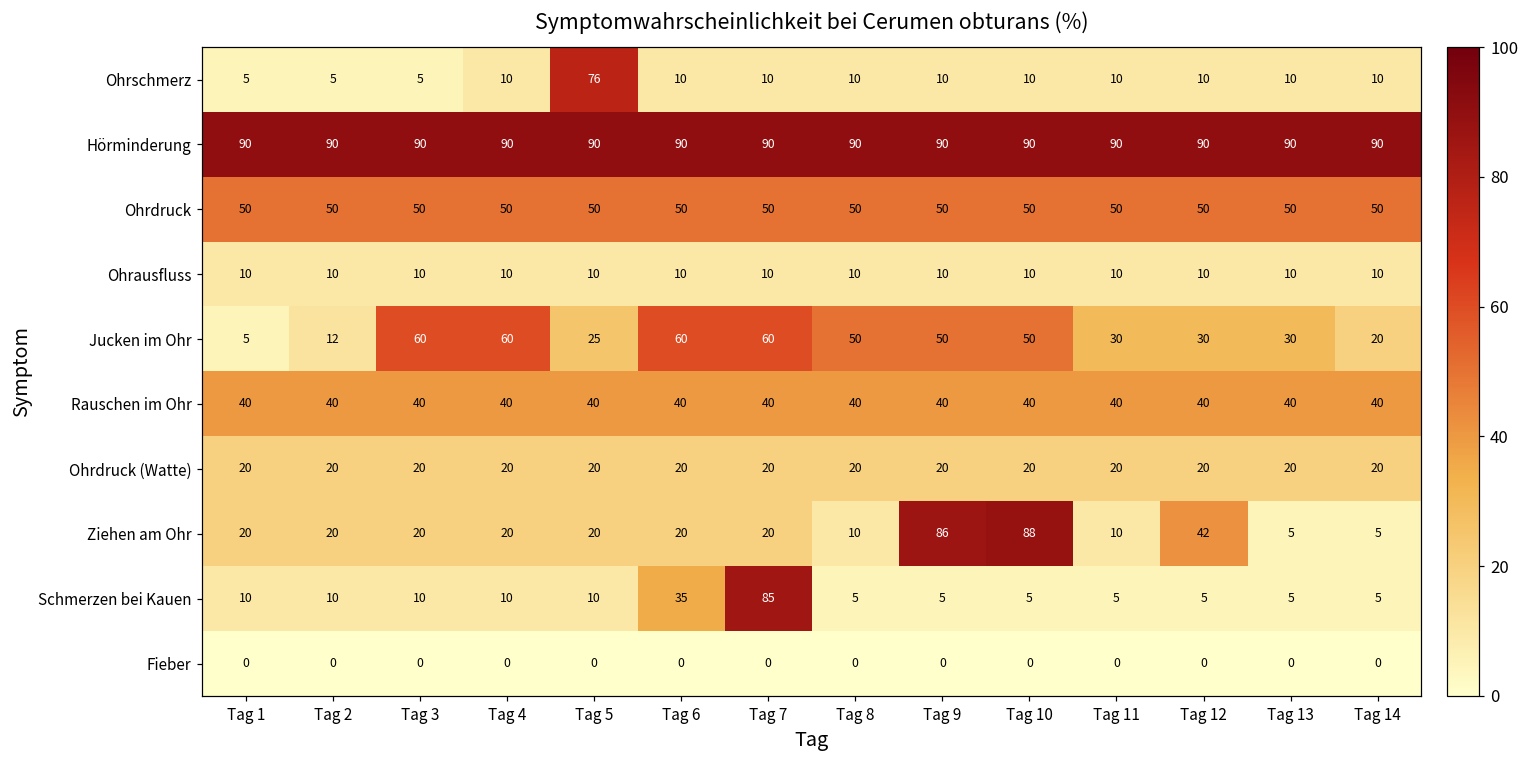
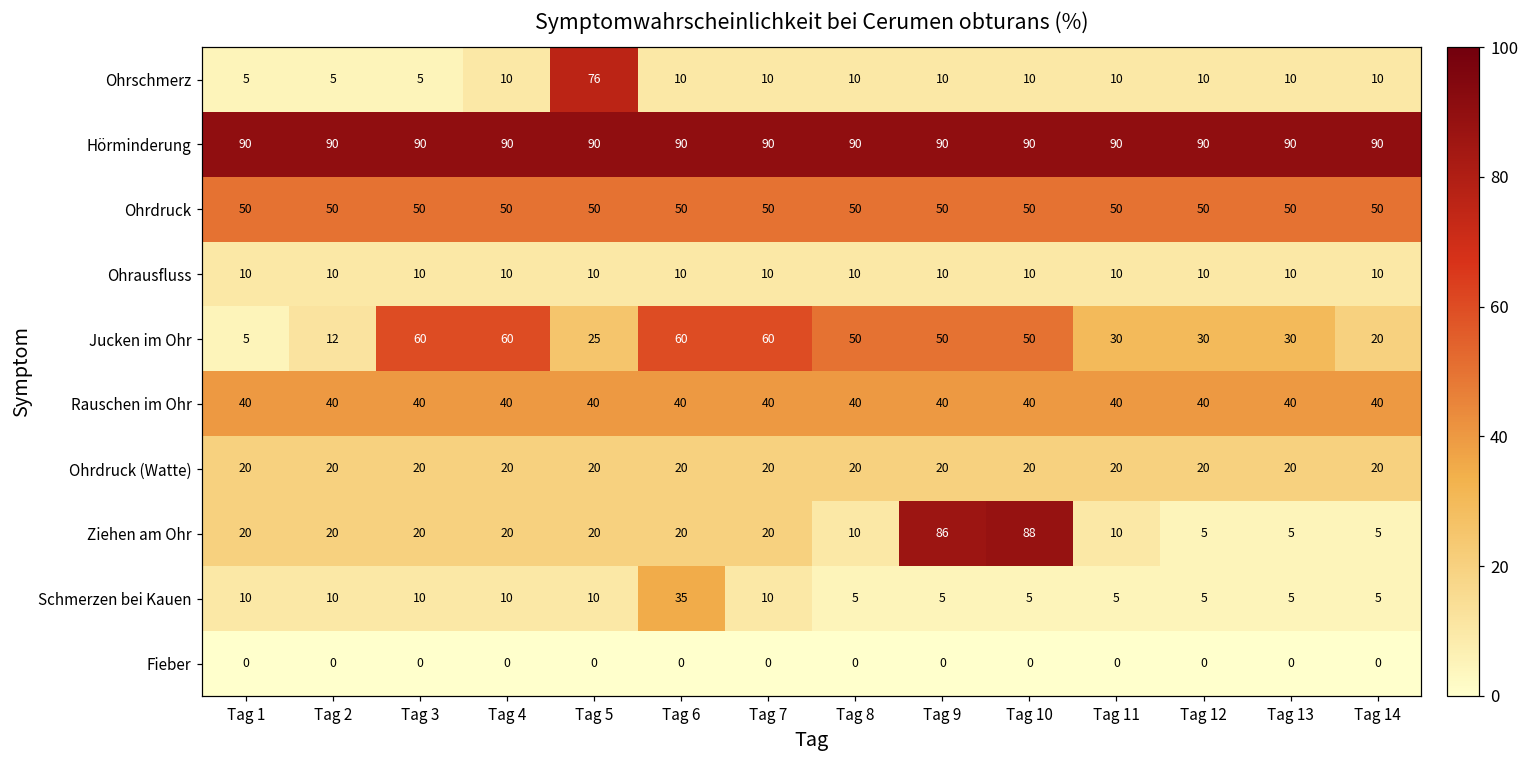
  {
    "Ohrschmerz": {
      "Tag 1": 5,
      "Tag 2": 5,
      "Tag 3": 5,
      "Tag 4": 10,
      "Tag 5": 76,
      "Tag 6": 10,
      "Tag 7": 10,
      "Tag 8": 10,
      "Tag 9": 10,
      "Tag 10": 10,
      "Tag 11": 10,
      "Tag 12": 10,
      "Tag 13": 10,
      "Tag 14": 10
    },
    "Hörminderung": {
      "Tag 1": 90,
      "Tag 2": 90,
      "Tag 3": 90,
      "Tag 4": 90,
      "Tag 5": 90,
      "Tag 6": 90,
      "Tag 7": 90,
      "Tag 8": 90,
      "Tag 9": 90,
      "Tag 10": 90,
      "Tag 11": 90,
      "Tag 12": 90,
      "Tag 13": 90,
      "Tag 14": 90
    },
    "Ohrdruck": {
      "Tag 1": 50,
      "Tag 2": 50,
      "Tag 3": 50,
      "Tag 4": 50,
      "Tag 5": 50,
      "Tag 6": 50,
      "Tag 7": 50,
      "Tag 8": 50,
      "Tag 9": 50,
      "Tag 10": 50,
      "Tag 11": 50,
      "Tag 12": 50,
      "Tag 13": 50,
      "Tag 14": 50
    },
    "Ohrausfluss": {
      "Tag 1": 10,
      "Tag 2": 10,
      "Tag 3": 10,
      "Tag 4": 10,
      "Tag 5": 10,
      "Tag 6": 10,
      "Tag 7": 10,
      "Tag 8": 10,
      "Tag 9": 10,
      "Tag 10": 10,
      "Tag 11": 10,
      "Tag 12": 10,
      "Tag 13": 10,
      "Tag 14": 10
    },
    "Jucken im Ohr": {
      "Tag 1": 5,
      "Tag 2": 12,
      "Tag 3": 60,
      "Tag 4": 60,
      "Tag 5": 25,
      "Tag 6": 60,
      "Tag 7": 60,
      "Tag 8": 50,
      "Tag 9": 50,
      "Tag 10": 50,
      "Tag 11": 30,
      "Tag 12": 30,
      "Tag 13": 30,
      "Tag 14": 20
    },
    "Rauschen im Ohr": {
      "Tag 1": 40,
      "Tag 2": 40,
      "Tag 3": 40,
      "Tag 4": 40,
      "Tag 5": 40,
      "Tag 6": 40,
      "Tag 7": 40,
      "Tag 8": 40,
      "Tag 9": 40,
      "Tag 10": 40,
      "Tag 11": 40,
      "Tag 12": 40,
      "Tag 13": 40,
      "Tag 14": 40
    },
    "Ohrdruck (Watte)": {
      "Tag 1": 20,
      "Tag 2": 20,
      "Tag 3": 20,
      "Tag 4": 20,
      "Tag 5": 20,
      "Tag 6": 20,
      "Tag 7": 20,
      "Tag 8": 20,
      "Tag 9": 20,
      "Tag 10": 20,
      "Tag 11": 20,
      "Tag 12": 20,
      "Tag 13": 20,
      "Tag 14": 20
    },
    "Ziehen am Ohr": {
      "Tag 1": 20,
      "Tag 2": 20,
      "Tag 3": 20,
      "Tag 4": 20,
      "Tag 5": 20,
      "Tag 6": 20,
      "Tag 7": 20,
      "Tag 8": 10,
      "Tag 9": 86,
      "Tag 10": 88,
      "Tag 11": 10,
-     "Tag 12": 42,
+     "Tag 12": 5,
      "Tag 13": 5,
      "Tag 14": 5
    },
    "Schmerzen bei Kauen": {
      "Tag 1": 10,
      "Tag 2": 10,
      "Tag 3": 10,
      "Tag 4": 10,
      "Tag 5": 10,
      "Tag 6": 35,
-     "Tag 7": 85,
+     "Tag 7": 10,
      "Tag 8": 5,
      "Tag 9": 5,
      "Tag 10": 5,
      "Tag 11": 5,
      "Tag 12": 5,
      "Tag 13": 5,
      "Tag 14": 5
    },
    "Fieber": {
      "Tag 1": 0,
      "Tag 2": 0,
      "Tag 3": 0,
      "Tag 4": 0,
      "Tag 5": 0,
      "Tag 6": 0,
      "Tag 7": 0,
      "Tag 8": 0,
      "Tag 9": 0,
      "Tag 10": 0,
      "Tag 11": 0,
      "Tag 12": 0,
      "Tag 13": 0,
      "Tag 14": 0
    }
  }
